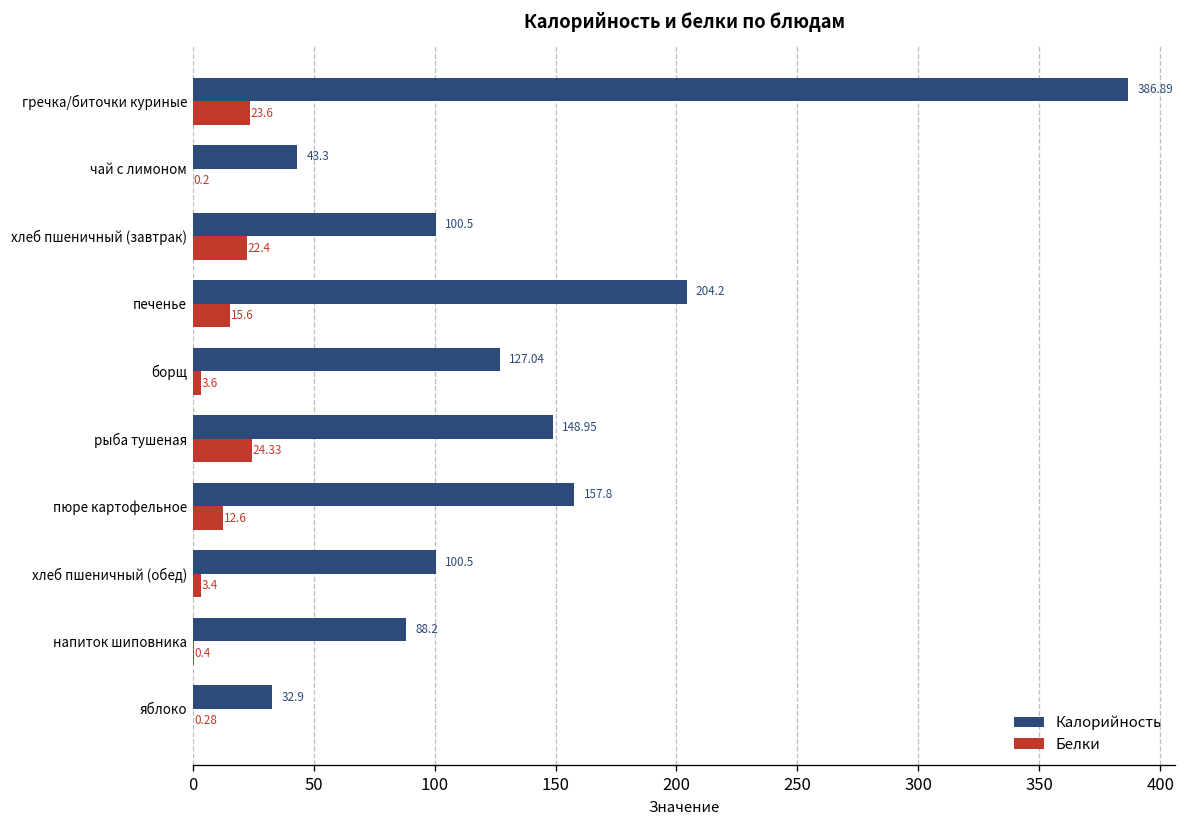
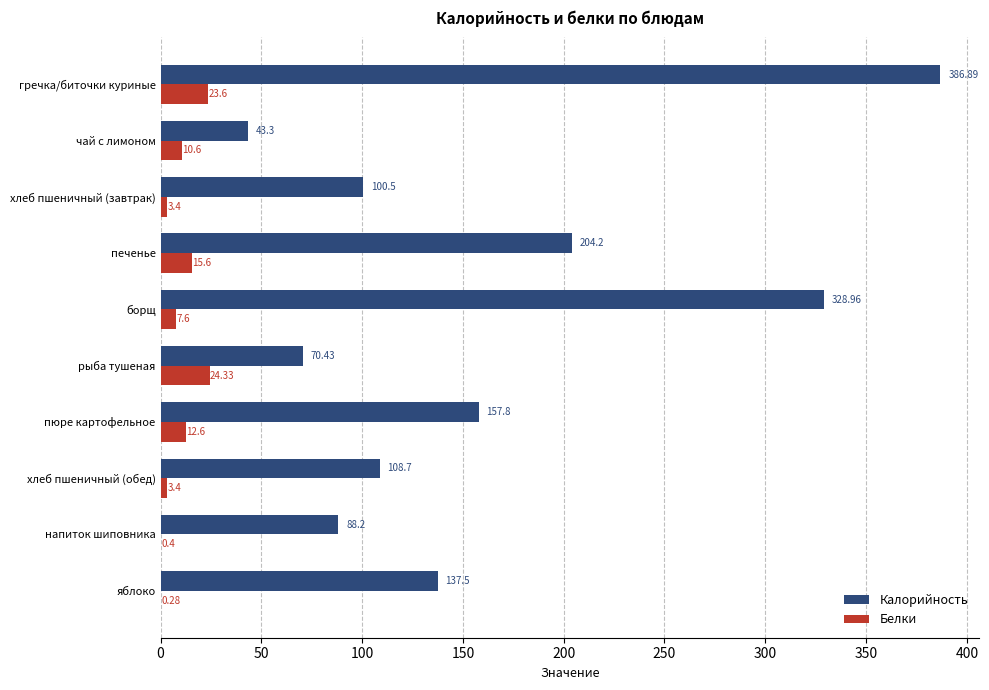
  {
    "Калорийность": {
      "гречка/биточки куриные": 386.89,
      "чай с лимоном": 43.3,
      "хлеб пшеничный (завтрак)": 100.5,
      "печенье": 204.2,
-     "борщ": 127.04,
-     "рыба тушеная": 148.95,
+     "борщ": 328.96,
+     "рыба тушеная": 70.43,
      "пюре картофельное": 157.8,
-     "хлеб пшеничный (обед)": 100.5,
+     "хлеб пшеничный (обед)": 108.7,
      "напиток шиповника": 88.2,
-     "яблоко": 32.9
+     "яблоко": 137.5
    },
    "Белки": {
      "гречка/биточки куриные": 23.6,
-     "чай с лимоном": 0.2,
-     "хлеб пшеничный (завтрак)": 22.4,
+     "чай с лимоном": 10.6,
+     "хлеб пшеничный (завтрак)": 3.4,
      "печенье": 15.6,
-     "борщ": 3.6,
+     "борщ": 7.6,
      "рыба тушеная": 24.33,
      "пюре картофельное": 12.6,
      "хлеб пшеничный (обед)": 3.4,
      "напиток шиповника": 0.4,
      "яблоко": 0.28
    }
  }
